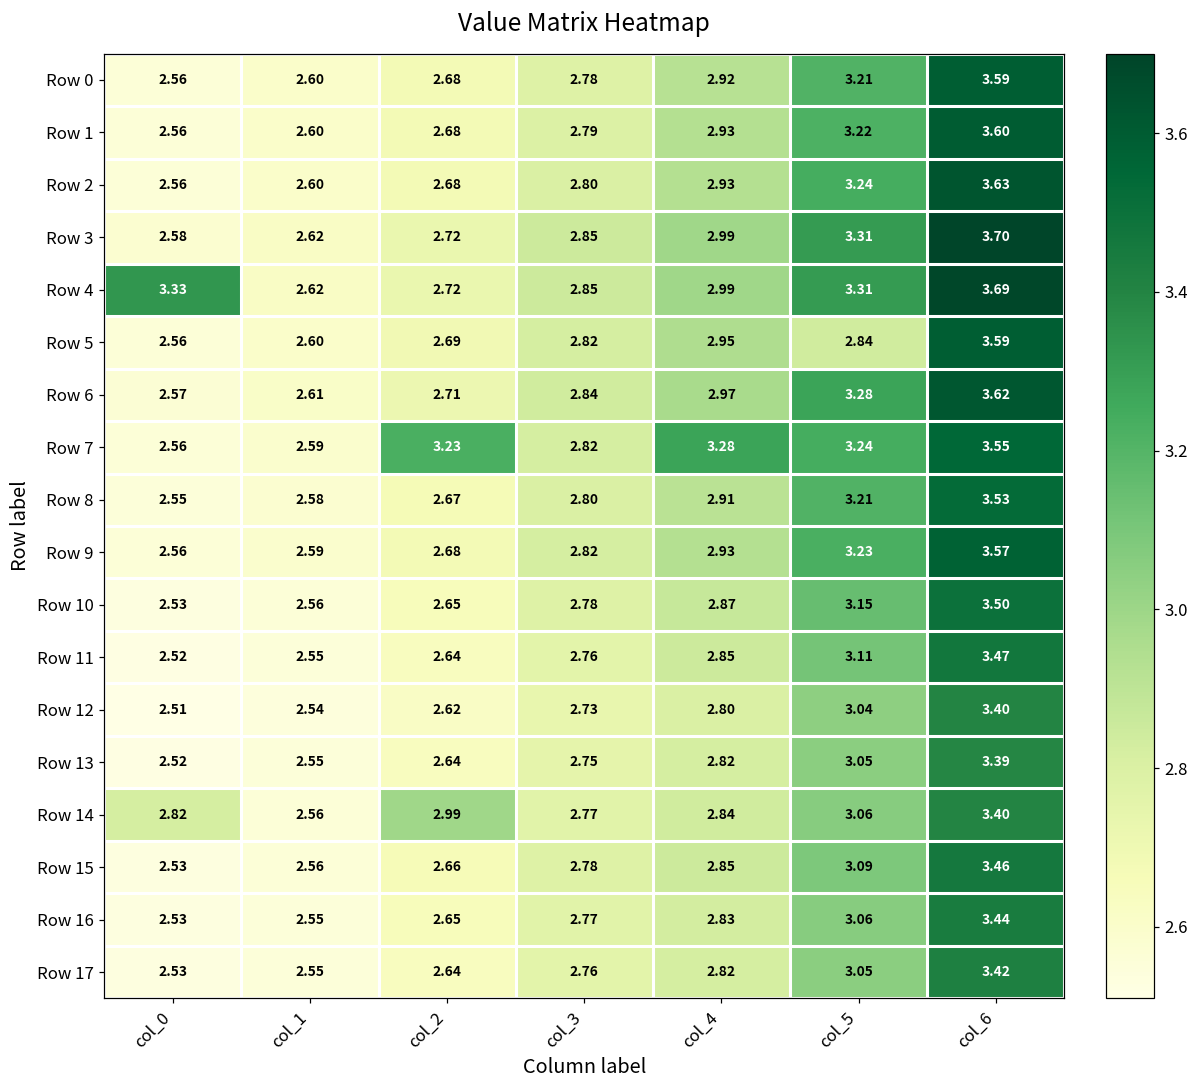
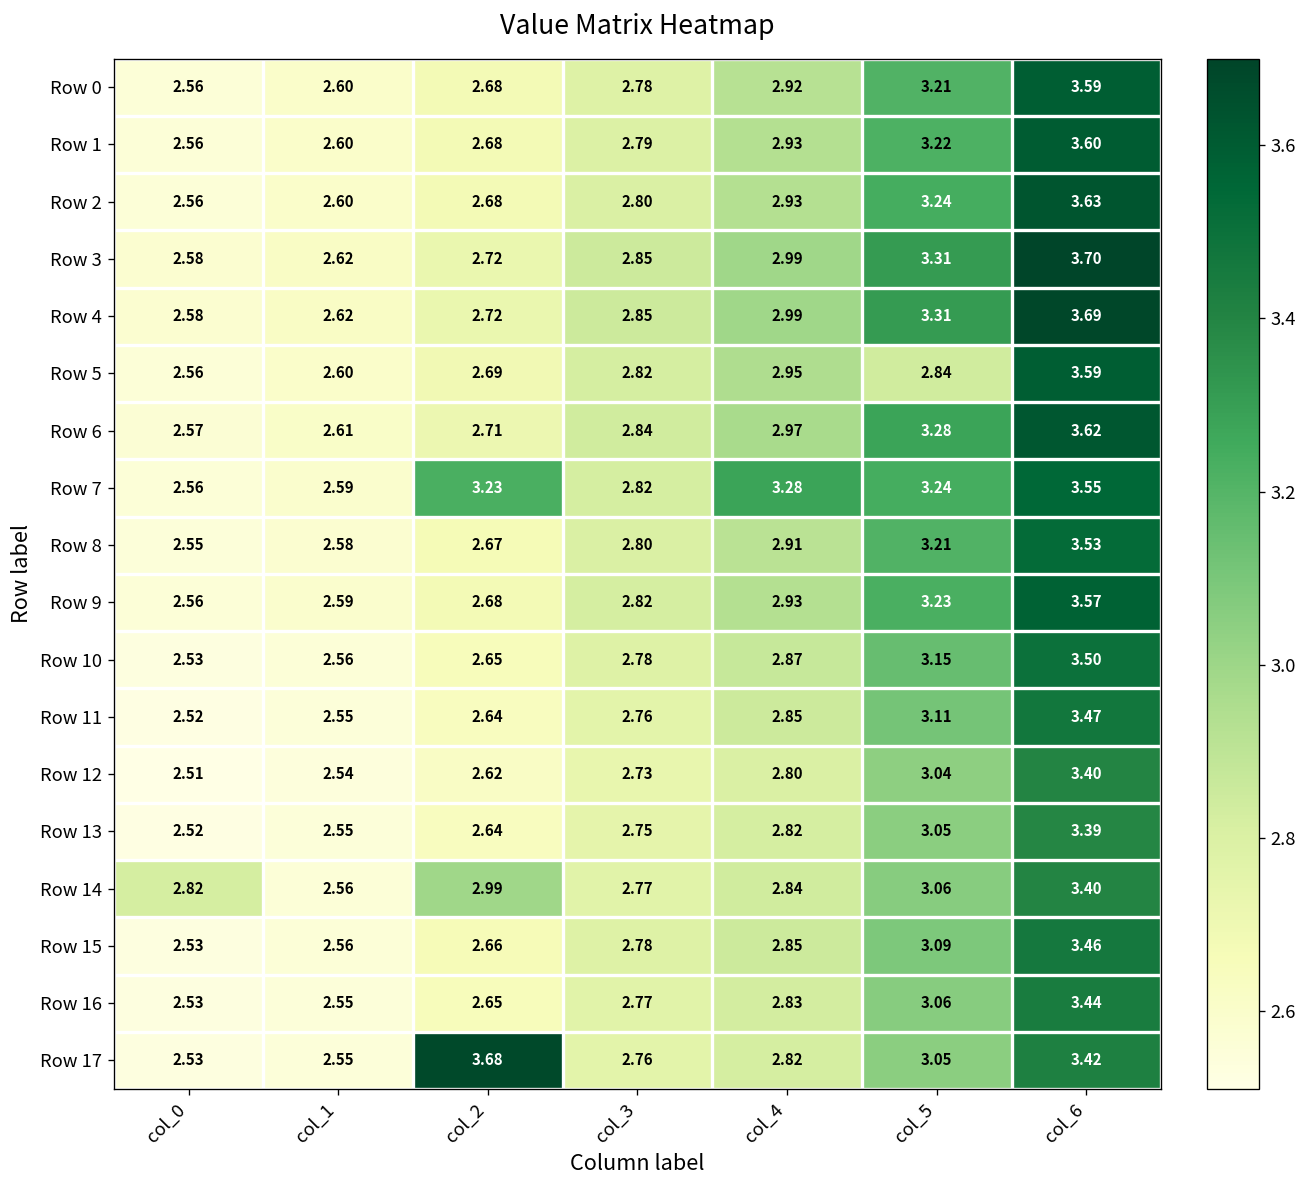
  {
    "Row 0": {
      "col_0": 2.56,
      "col_1": 2.60,
      "col_2": 2.68,
      "col_3": 2.78,
      "col_4": 2.92,
      "col_5": 3.21,
      "col_6": 3.59
    },
    "Row 1": {
      "col_0": 2.56,
      "col_1": 2.60,
      "col_2": 2.68,
      "col_3": 2.79,
      "col_4": 2.93,
      "col_5": 3.22,
      "col_6": 3.60
    },
    "Row 2": {
      "col_0": 2.56,
      "col_1": 2.60,
      "col_2": 2.68,
      "col_3": 2.80,
      "col_4": 2.93,
      "col_5": 3.24,
      "col_6": 3.63
    },
    "Row 3": {
      "col_0": 2.58,
      "col_1": 2.62,
      "col_2": 2.72,
      "col_3": 2.85,
      "col_4": 2.99,
      "col_5": 3.31,
      "col_6": 3.70
    },
    "Row 4": {
-     "col_0": 3.33,
+     "col_0": 2.58,
      "col_1": 2.62,
      "col_2": 2.72,
      "col_3": 2.85,
      "col_4": 2.99,
      "col_5": 3.31,
      "col_6": 3.69
    },
    "Row 5": {
      "col_0": 2.56,
      "col_1": 2.60,
      "col_2": 2.69,
      "col_3": 2.82,
      "col_4": 2.95,
      "col_5": 2.84,
      "col_6": 3.59
    },
    "Row 6": {
      "col_0": 2.57,
      "col_1": 2.61,
      "col_2": 2.71,
      "col_3": 2.84,
      "col_4": 2.97,
      "col_5": 3.28,
      "col_6": 3.62
    },
    "Row 7": {
      "col_0": 2.56,
      "col_1": 2.59,
      "col_2": 3.23,
      "col_3": 2.82,
      "col_4": 3.28,
      "col_5": 3.24,
      "col_6": 3.55
    },
    "Row 8": {
      "col_0": 2.55,
      "col_1": 2.58,
      "col_2": 2.67,
      "col_3": 2.80,
      "col_4": 2.91,
      "col_5": 3.21,
      "col_6": 3.53
    },
    "Row 9": {
      "col_0": 2.56,
      "col_1": 2.59,
      "col_2": 2.68,
      "col_3": 2.82,
      "col_4": 2.93,
      "col_5": 3.23,
      "col_6": 3.57
    },
    "Row 10": {
      "col_0": 2.53,
      "col_1": 2.56,
      "col_2": 2.65,
      "col_3": 2.78,
      "col_4": 2.87,
      "col_5": 3.15,
      "col_6": 3.50
    },
    "Row 11": {
      "col_0": 2.52,
      "col_1": 2.55,
      "col_2": 2.64,
      "col_3": 2.76,
      "col_4": 2.85,
      "col_5": 3.11,
      "col_6": 3.47
    },
    "Row 12": {
      "col_0": 2.51,
      "col_1": 2.54,
      "col_2": 2.62,
      "col_3": 2.73,
      "col_4": 2.80,
      "col_5": 3.04,
      "col_6": 3.40
    },
    "Row 13": {
      "col_0": 2.52,
      "col_1": 2.55,
      "col_2": 2.64,
      "col_3": 2.75,
      "col_4": 2.82,
      "col_5": 3.05,
      "col_6": 3.39
    },
    "Row 14": {
      "col_0": 2.82,
      "col_1": 2.56,
      "col_2": 2.99,
      "col_3": 2.77,
      "col_4": 2.84,
      "col_5": 3.06,
      "col_6": 3.40
    },
    "Row 15": {
      "col_0": 2.53,
      "col_1": 2.56,
      "col_2": 2.66,
      "col_3": 2.78,
      "col_4": 2.85,
      "col_5": 3.09,
      "col_6": 3.46
    },
    "Row 16": {
      "col_0": 2.53,
      "col_1": 2.55,
      "col_2": 2.65,
      "col_3": 2.77,
      "col_4": 2.83,
      "col_5": 3.06,
      "col_6": 3.44
    },
    "Row 17": {
      "col_0": 2.53,
      "col_1": 2.55,
-     "col_2": 2.64,
+     "col_2": 3.68,
      "col_3": 2.76,
      "col_4": 2.82,
      "col_5": 3.05,
      "col_6": 3.42
    }
  }
